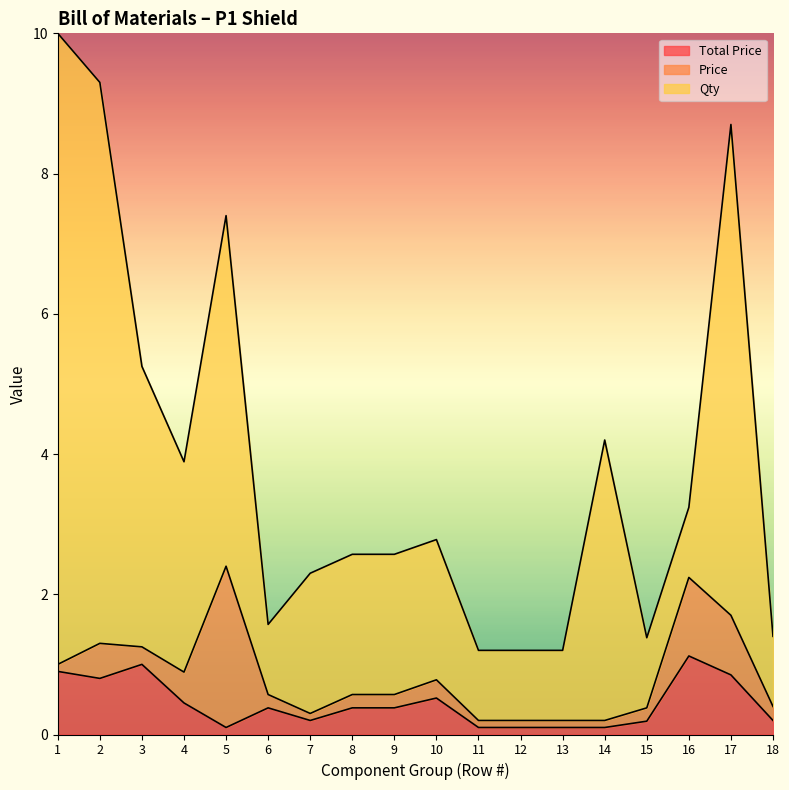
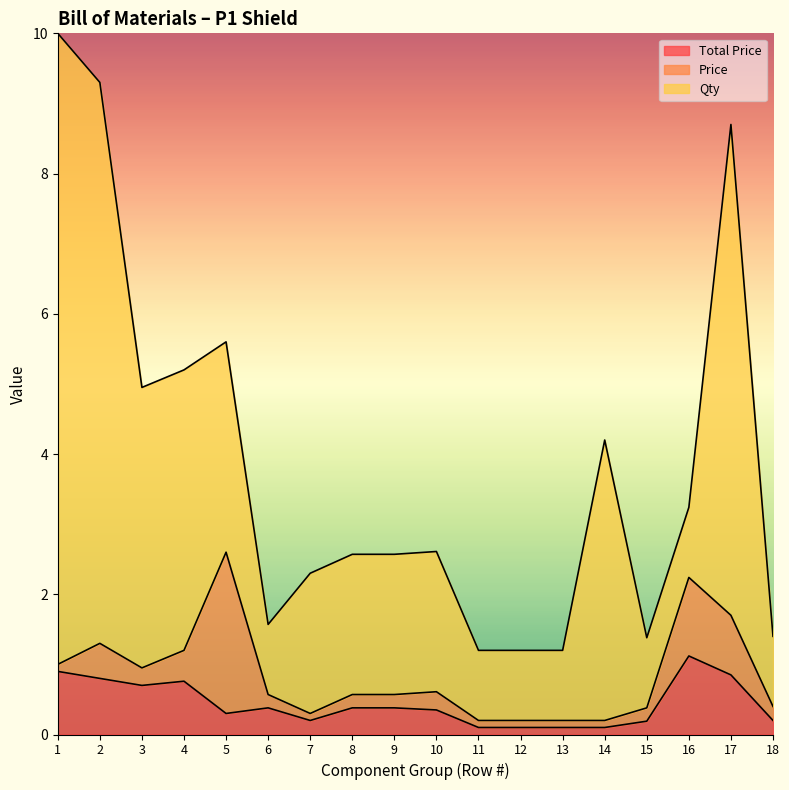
  {
    "Total Price": {
      "1": 0.9,
      "2": 0.8,
-     "3": 1.0,
-     "4": 0.5,
-     "5": 0.1,
+     "3": 0.7,
+     "4": 0.8,
+     "5": 0.3,
      "6": 0.4,
      "7": 0.2,
      "8": 0.4,
      "9": 0.4,
-     "10": 0.5,
+     "10": 0.4,
      "11": 0.1,
      "12": 0.1,
      "13": 0.1,
      "14": 0.1,
      "15": 0.2,
      "16": 1.1,
      "17": 0.9,
      "18": 0.2
    },
    "Price": {
      "1": 0.1,
      "2": 0.5,
      "3": 0.3,
      "4": 0.4,
      "5": 2.3,
      "6": 0.2,
      "7": 0.1,
      "8": 0.2,
      "9": 0.2,
      "10": 0.3,
      "11": 0.1,
      "12": 0.1,
      "13": 0.1,
      "14": 0.1,
      "15": 0.2,
      "16": 1.1,
      "17": 0.9,
      "18": 0.2
    },
    "Qty": {
      "1": 9,
      "2": 8,
      "3": 4,
-     "4": 3,
-     "5": 5,
+     "4": 4,
+     "5": 3,
      "6": 1,
      "7": 2,
      "8": 2,
      "9": 2,
      "10": 2,
      "11": 1,
      "12": 1,
      "13": 1,
      "14": 4,
      "15": 1,
      "16": 1,
      "17": 7,
      "18": 1
    }
  }
